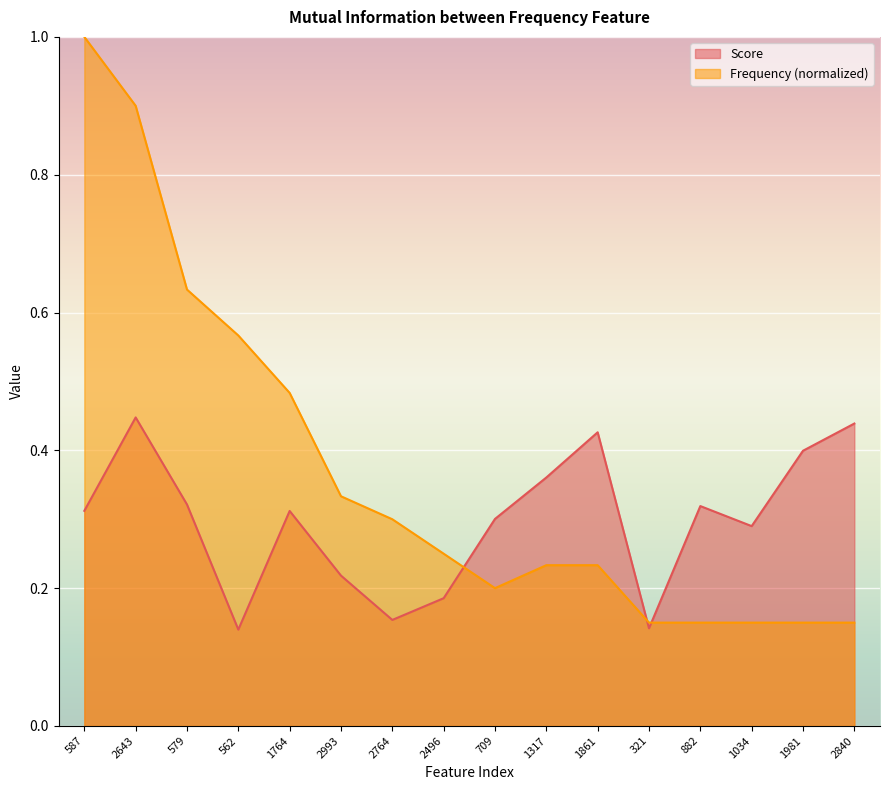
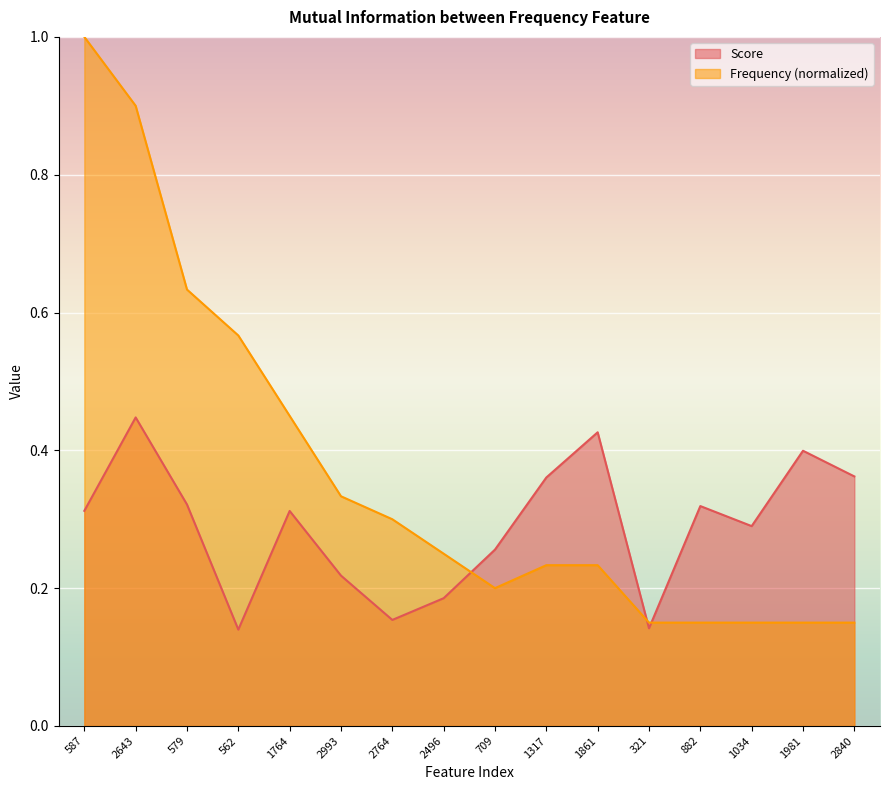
  {
    "Score": {
      "587": 0.31,
      "2643": 0.45,
      "579": 0.32,
      "562": 0.14,
      "1764": 0.31,
      "2993": 0.22,
      "2764": 0.15,
      "2496": 0.19,
-     "709": 0.30,
+     "709": 0.26,
      "1317": 0.36,
      "1861": 0.43,
      "321": 0.14,
      "882": 0.32,
      "1034": 0.29,
      "1981": 0.40,
-     "2840": 0.44
+     "2840": 0.36
    },
    "Frequency (normalized)": {
      "587": 1.00,
      "2643": 0.90,
      "579": 0.63,
      "562": 0.57,
-     "1764": 0.48,
+     "1764": 0.45,
      "2993": 0.33,
      "2764": 0.30,
      "2496": 0.25,
      "709": 0.20,
      "1317": 0.23,
      "1861": 0.23,
      "321": 0.15,
      "882": 0.15,
      "1034": 0.15,
      "1981": 0.15,
      "2840": 0.15
    }
  }
